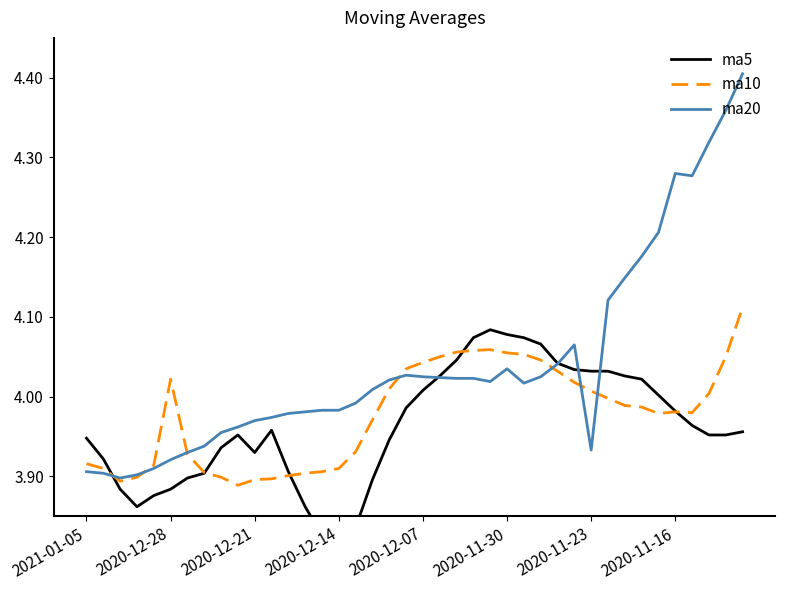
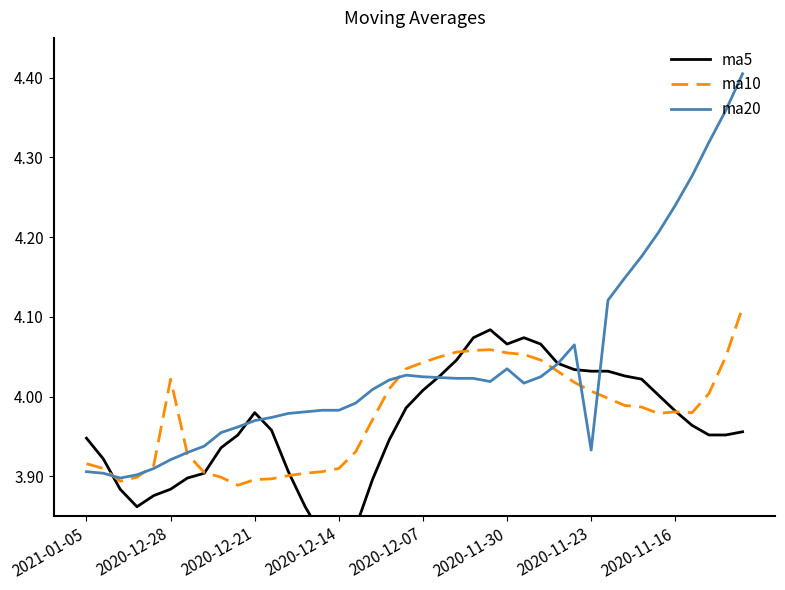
  {
    "ma5": {
      "2021-01-05": 3.95,
      "2020-12-28": 3.88,
-     "2020-12-21": 3.93,
+     "2020-12-21": 3.98,
      "2020-12-07": 4.01,
-     "2020-11-30": 4.08,
+     "2020-11-30": 4.07,
      "2020-11-23": 4.03
    },
    "ma10": {
      "2021-01-05": 3.92,
      "2020-12-28": 4.02,
      "2020-12-21": 3.90,
      "2020-12-14": 3.91,
      "2020-12-07": 4.04,
      "2020-11-30": 4.06,
      "2020-11-23": 4.01
    },
    "ma20": {
      "2021-01-05": 3.91,
      "2020-12-28": 3.92,
      "2020-12-21": 3.97,
      "2020-12-14": 3.98,
      "2020-12-07": 4.03,
      "2020-11-30": 4.04,
      "2020-11-23": 3.93,
-     "2020-11-16": 4.28
+     "2020-11-16": 4.24
    }
  }
